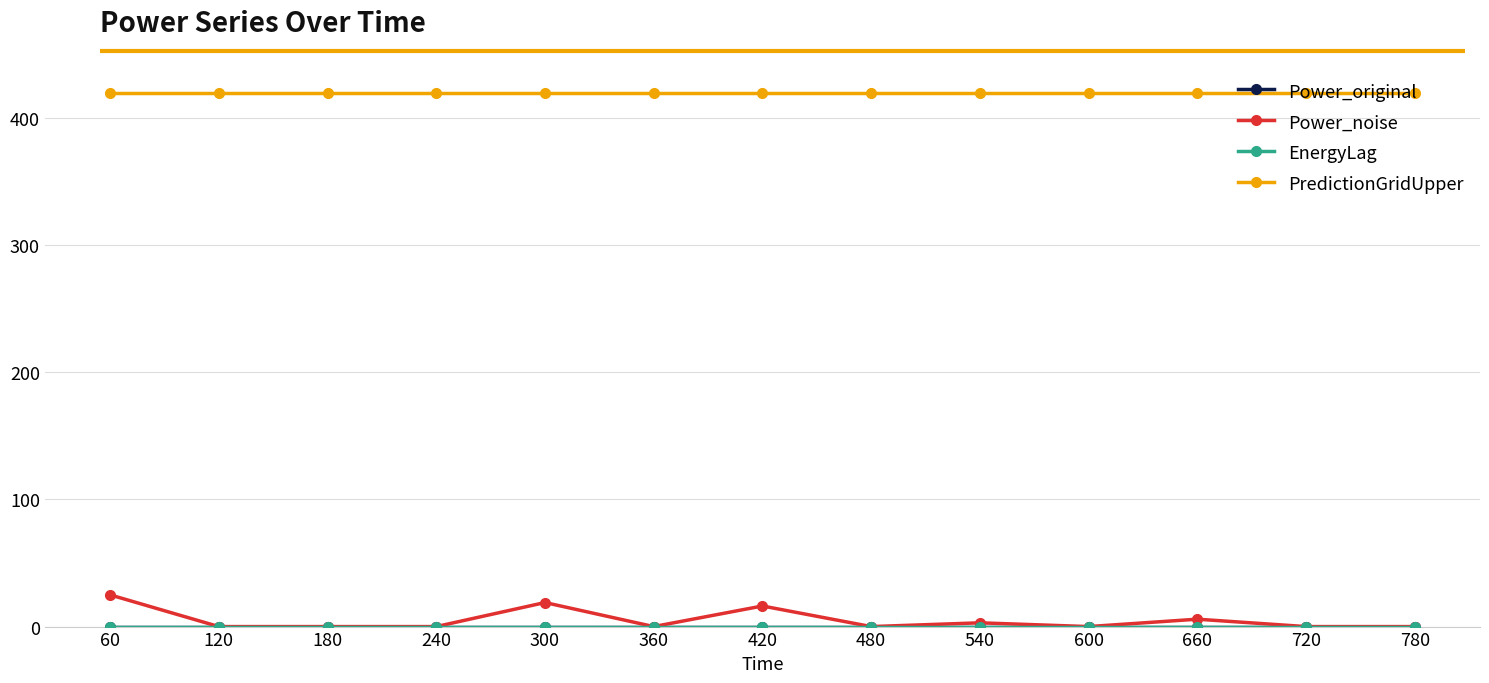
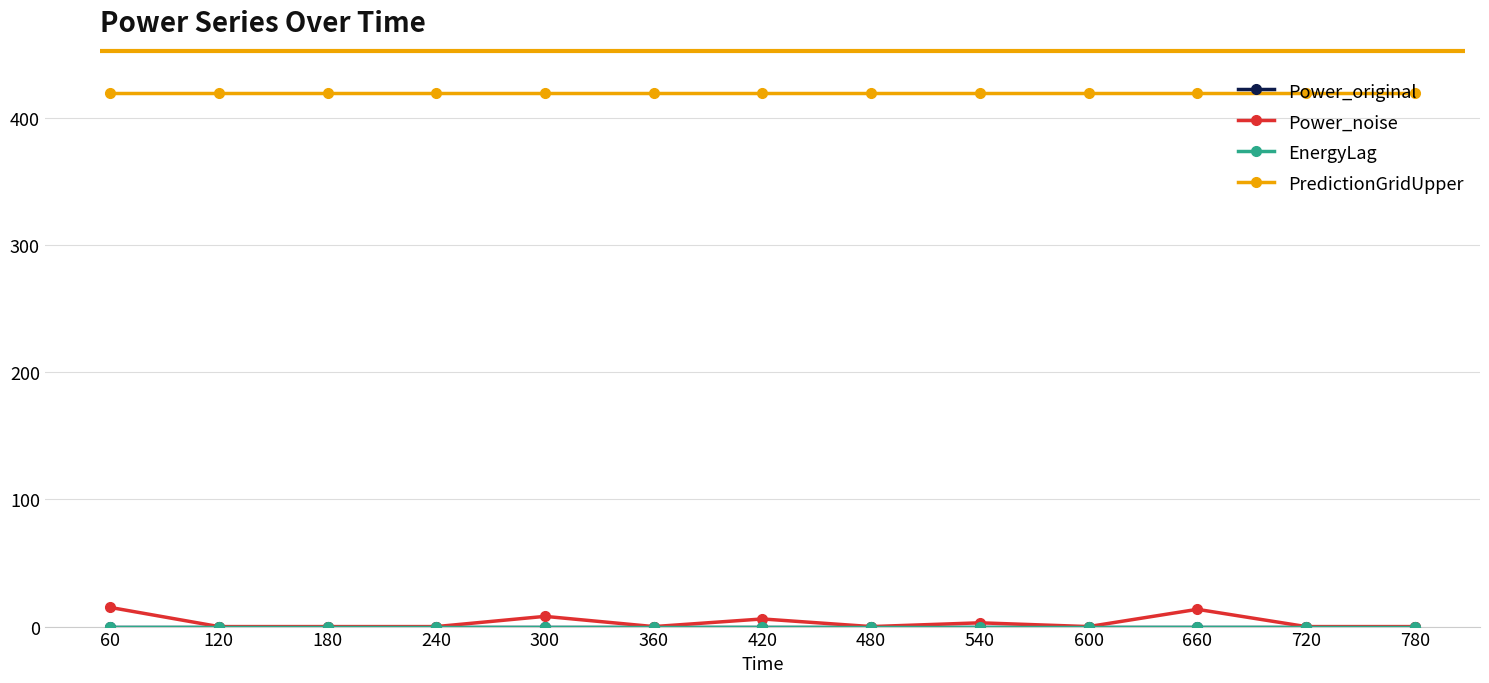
  {
    "EnergyLag": {
      "60": 0,
      "300": 0,
      "420": 0,
      "540": 0,
      "660": 0
    },
    "Power_noise": {
-     "60": 25,
-     "300": 19,
-     "420": 16,
+     "60": 15,
+     "300": 8,
+     "420": 6,
      "540": 3,
-     "660": 6
+     "660": 14
    },
    "PredictionGridUpper": {
      "60": 420,
      "120": 420,
      "180": 420,
      "240": 420,
      "300": 420,
      "360": 420,
      "420": 420,
      "480": 420,
      "540": 420,
      "600": 420,
      "660": 420,
      "720": 420,
      "780": 420
    }
  }
